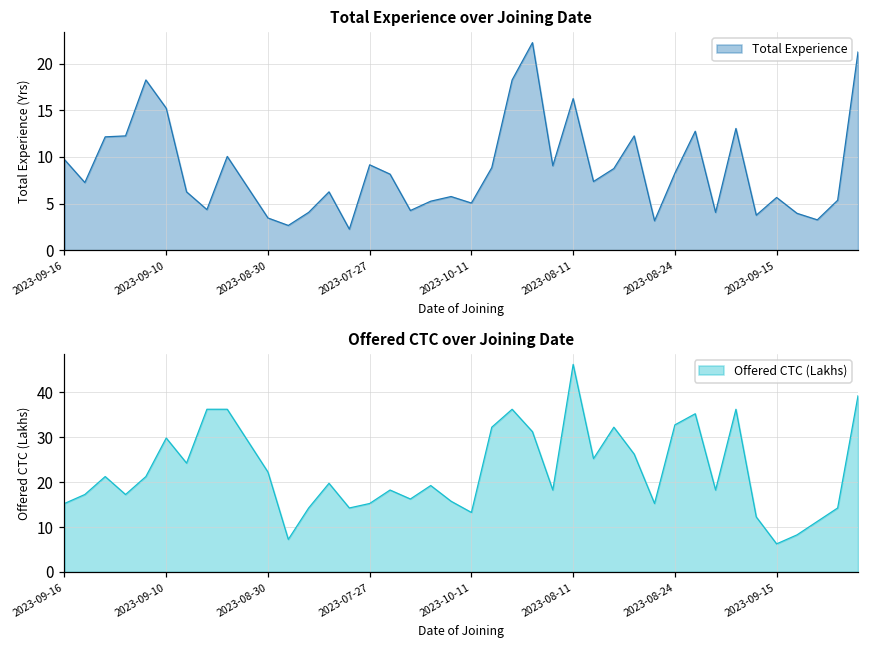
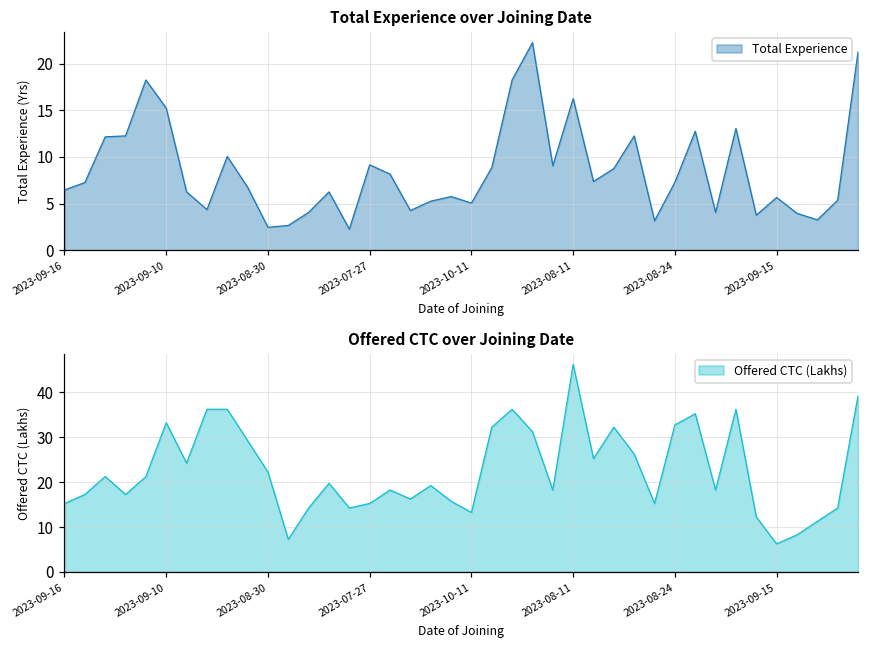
  {
    "Total Experience over Joining Date": {
-     "2023-09-16": 10,
+     "2023-09-16": 6,
      "2023-09-10": 15,
-     "2023-08-30": 3,
+     "2023-08-30": 2,
      "2023-07-27": 9,
-     "2023-08-24": 8,
+     "2023-08-24": 7,
      "2023-09-15": 6
    },
    "Offered CTC over Joining Date": {
      "2023-09-16": 15,
-     "2023-09-10": 30,
+     "2023-09-10": 33,
      "2023-08-30": 22,
      "2023-07-27": 15,
      "2023-08-24": 33,
      "2023-09-15": 6
    }
  }
